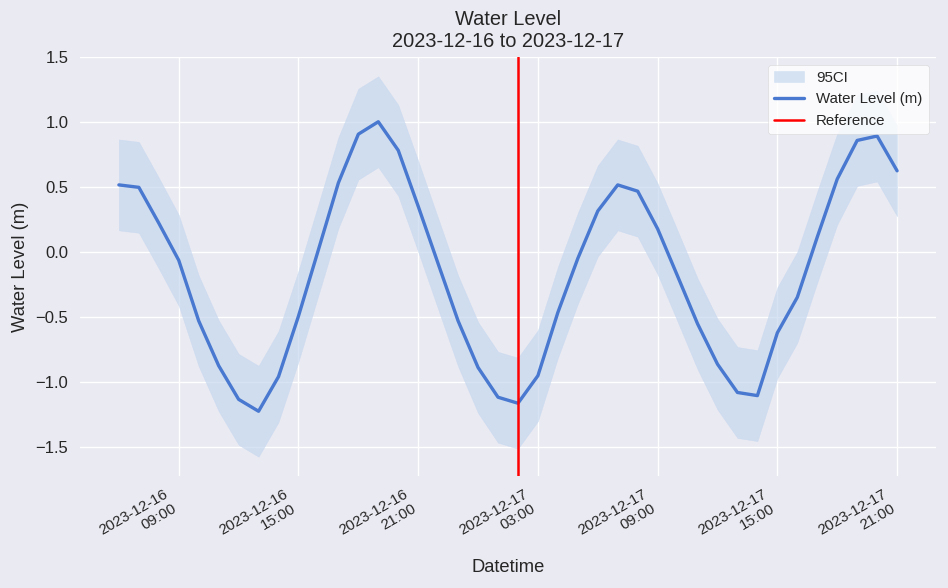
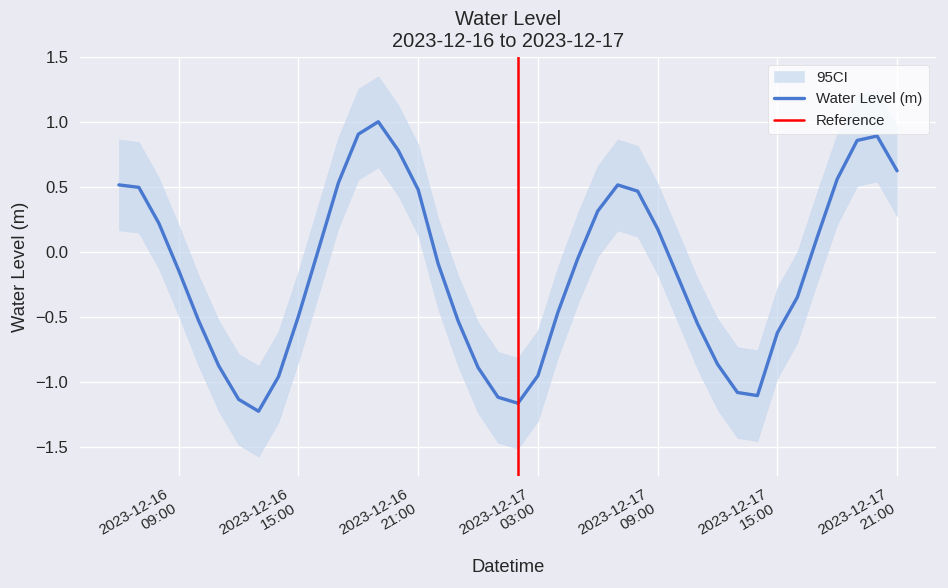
  {
    "Water Level (m)": {
-     "2023-12-16 09:00": -0.06,
+     "2023-12-16 09:00": -0.14,
      "2023-12-16 15:00": -0.49,
-     "2023-12-16 21:00": 0.35,
+     "2023-12-16 21:00": 0.48,
      "2023-12-17 03:00": -0.95,
      "2023-12-17 09:00": 0.18,
      "2023-12-17 15:00": -0.62,
      "2023-12-17 21:00": 0.63
    }
  }
